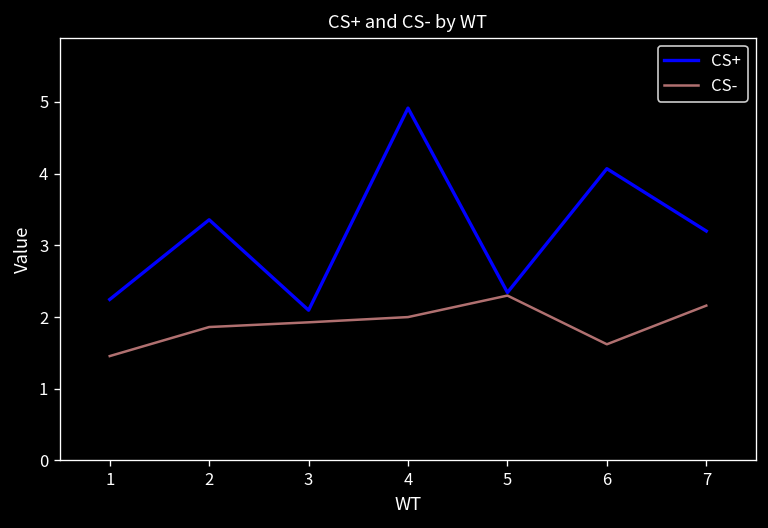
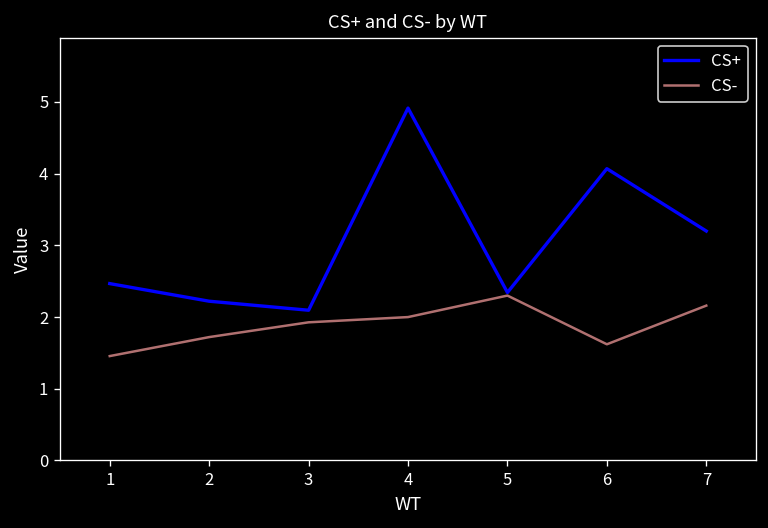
  {
    "CS+": {
-     "1": 2.2,
-     "2": 3.4,
+     "1": 2.5,
+     "2": 2.2,
      "3": 2.1,
      "4": 4.9,
      "6": 4.1,
      "7": 3.2
    },
    "CS-": {
      "1": 1.5,
-     "2": 1.9,
+     "2": 1.7,
      "3": 1.9,
      "4": 2.0,
      "6": 1.6,
      "7": 2.2
    }
  }
